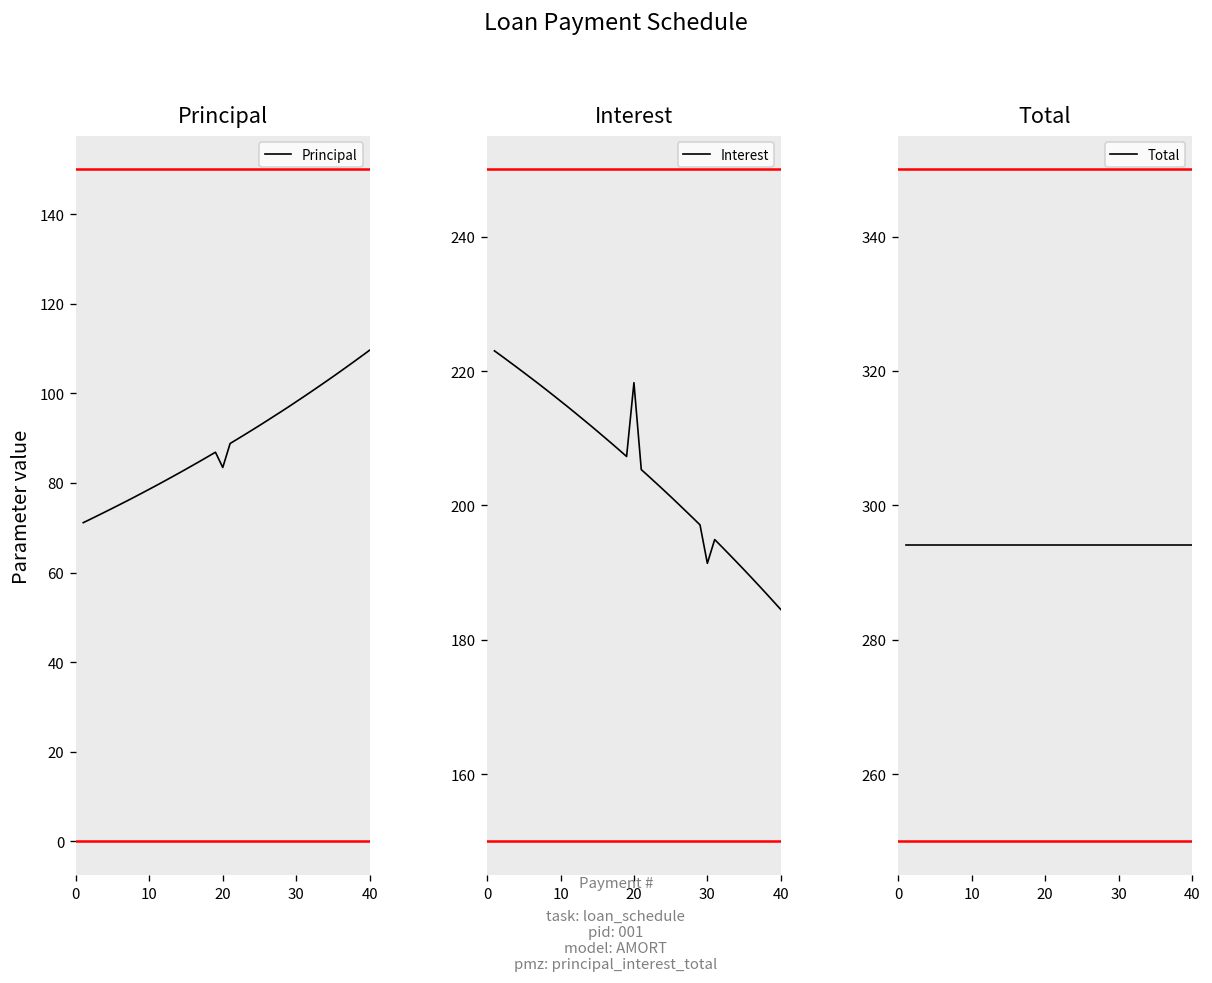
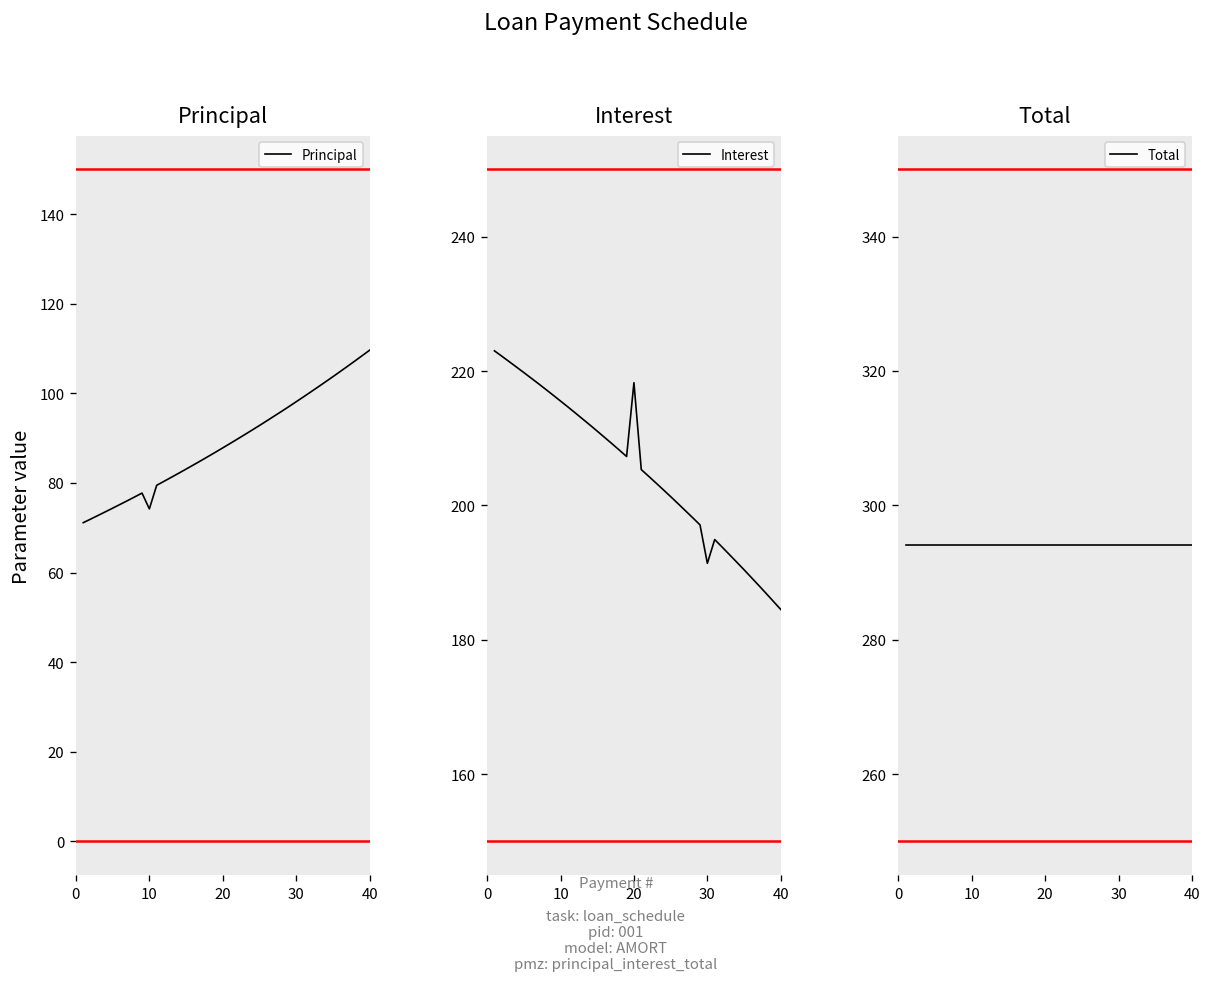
  {
    "Principal": {
-     "10": 79,
-     "20": 83,
+     "10": 74,
+     "20": 88,
      "30": 98,
      "40": 110
    },
    "Interest": {
      "10": 216,
      "20": 218,
      "30": 191,
      "40": 185
    },
    "Total": {
      "10": 294,
      "20": 294,
      "30": 294,
      "40": 294
    }
  }
